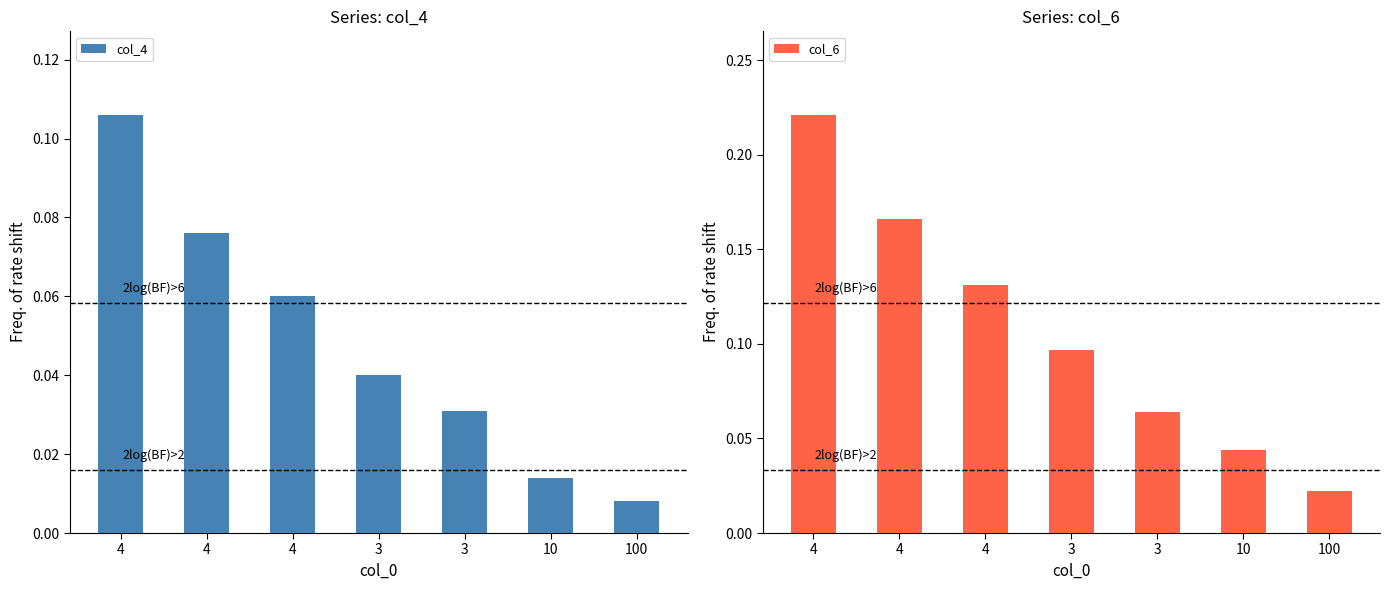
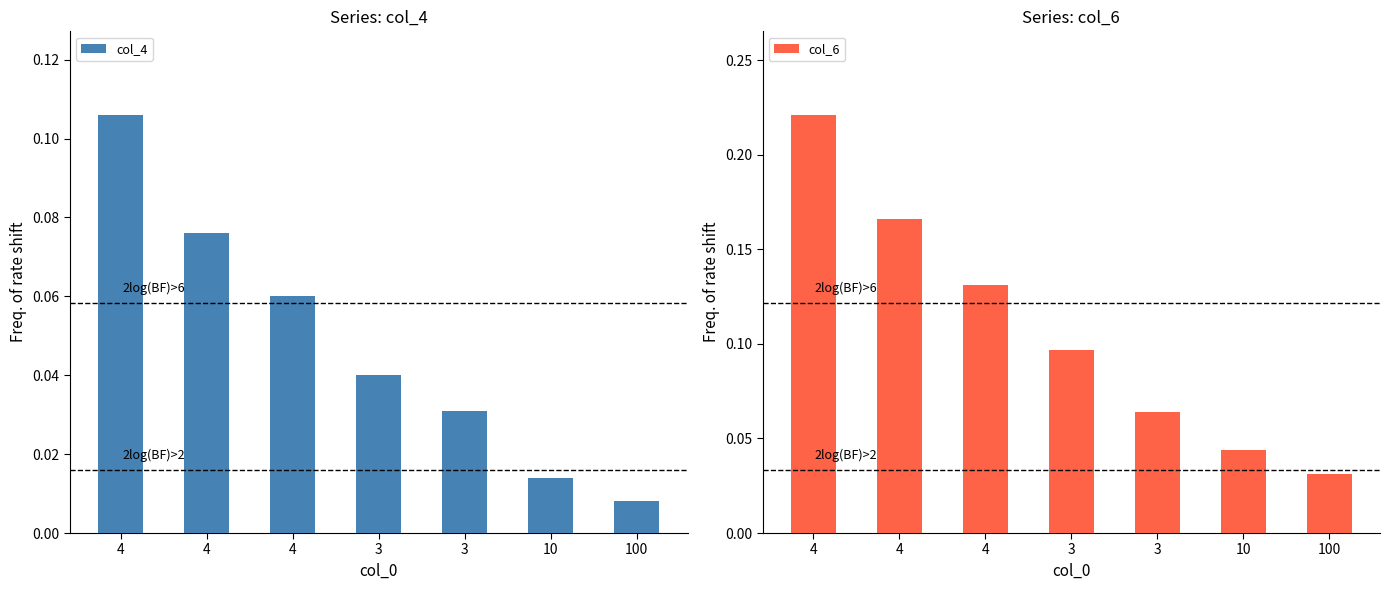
  {
    "Series: col_4": {
      "10": 0.014,
      "100": 0.008
    },
    "Series: col_6": {
      "10": 0.044,
-     "100": 0.022
+     "100": 0.031
    }
  }
